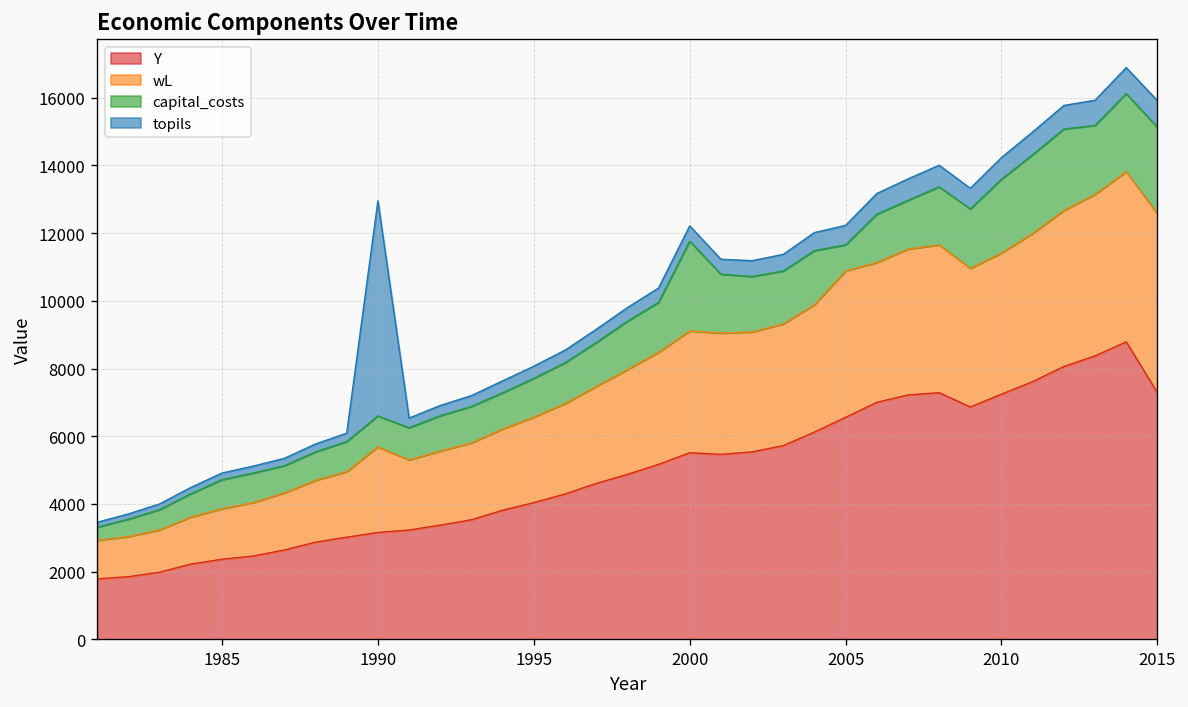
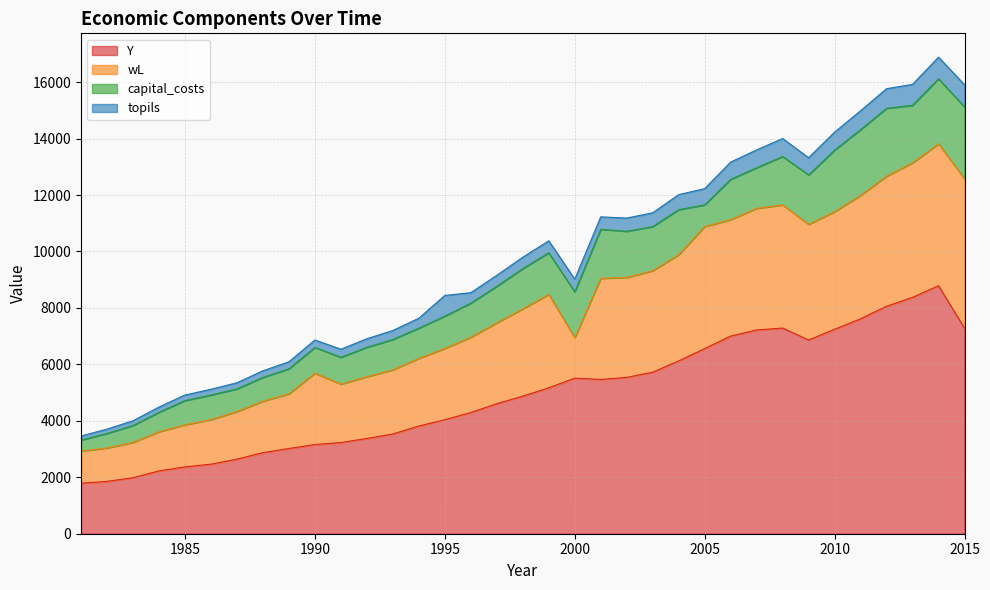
  {
    "Y": {
      "1985": 2400,
      "1990": 3200,
      "1995": 4000,
      "2000": 5500,
      "2005": 6600,
      "2010": 7200,
      "2015": 7300
    },
    "wL": {
      "1985": 1500,
      "1990": 2500,
      "1995": 2500,
-     "2000": 3600,
+     "2000": 1400,
      "2005": 4300,
      "2010": 4200,
      "2015": 5300
    },
    "capital_costs": {
      "1985": 900,
      "1990": 900,
      "1995": 1100,
-     "2000": 2700,
+     "2000": 1600,
      "2005": 800,
      "2010": 2200,
      "2015": 2600
    },
    "topils": {
      "1985": 200,
-     "1990": 6300,
-     "1995": 400,
+     "1990": 300,
+     "1995": 700,
      "2000": 400,
      "2005": 600,
      "2010": 600,
      "2015": 800
    }
  }
